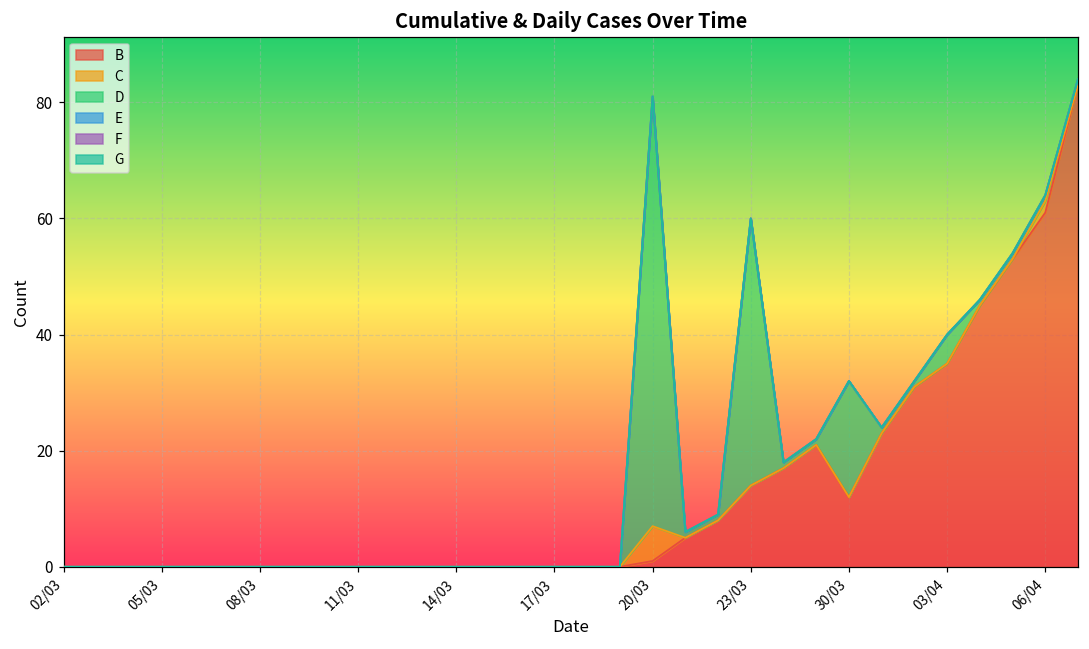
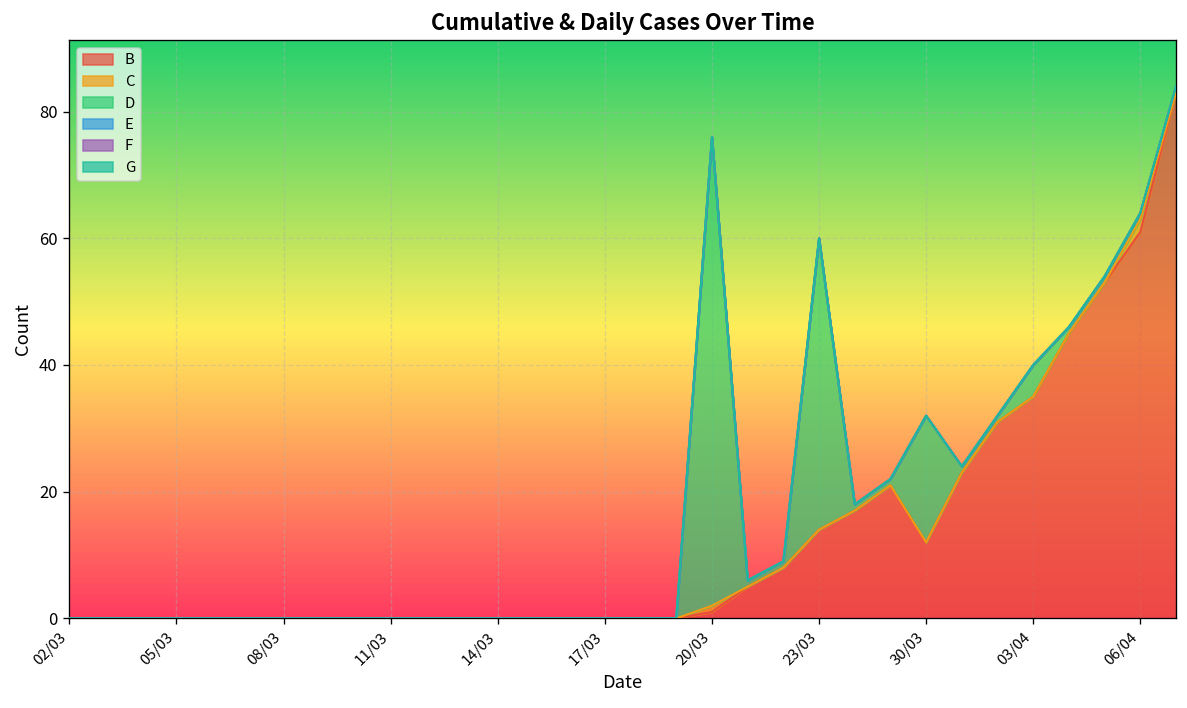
  {
    "B": {
      "20/03": 1,
      "06/04": 61
    },
    "C": {
-     "20/03": 6,
+     "20/03": 1,
      "06/04": 2
    }
  }
